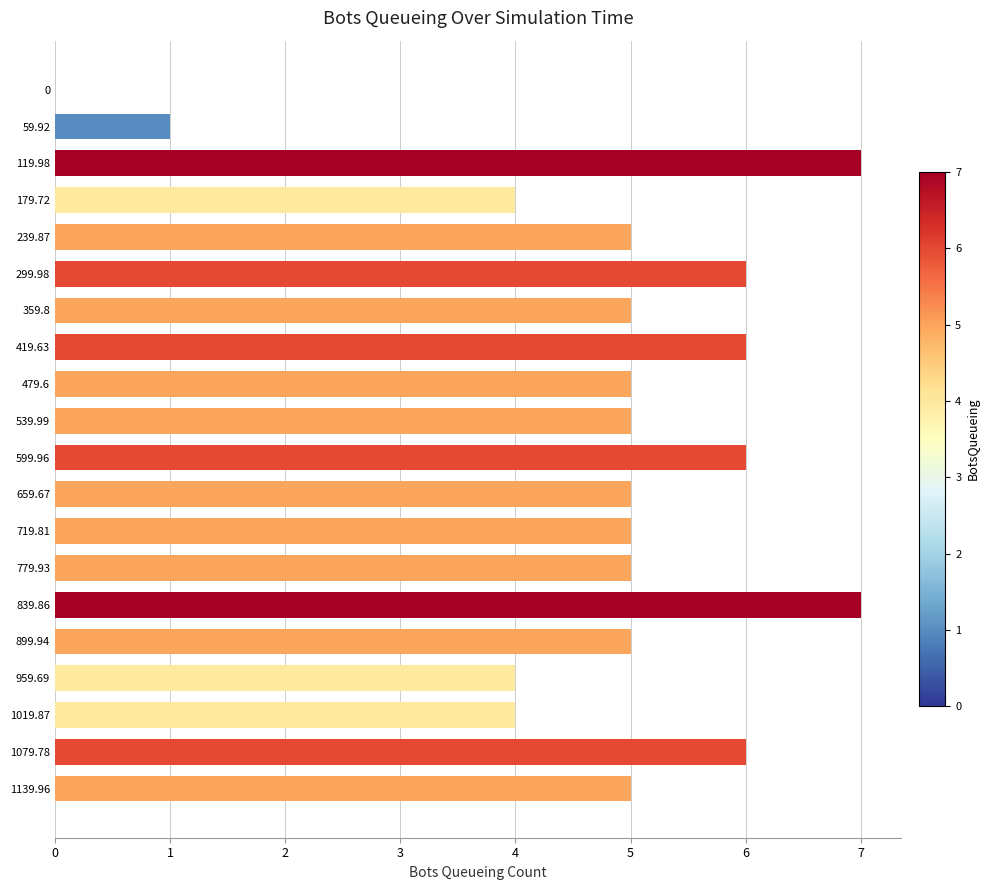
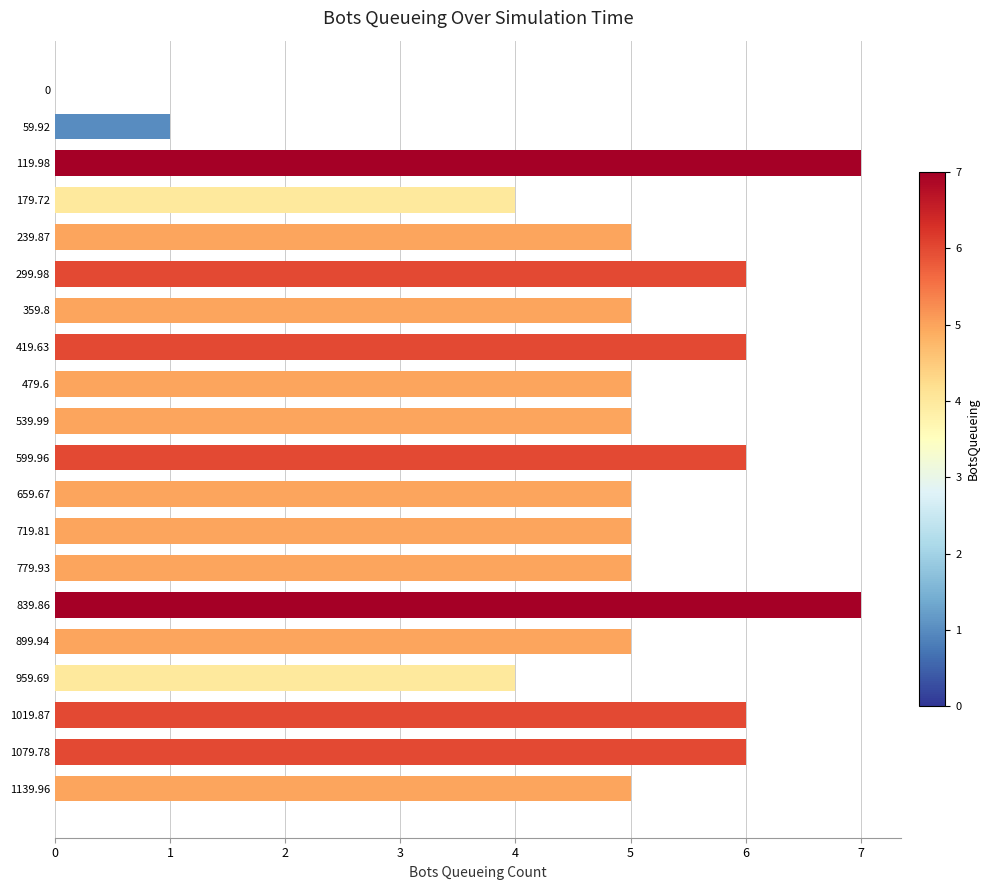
  {
    "0": 0,
    "59.92": 1,
    "119.98": 7,
    "179.72": 4,
    "239.87": 5,
    "299.98": 6,
    "359.8": 5,
    "419.63": 6,
    "479.6": 5,
    "539.99": 5,
    "599.96": 6,
    "659.67": 5,
    "719.81": 5,
    "779.93": 5,
    "839.86": 7,
    "899.94": 5,
    "959.69": 4,
-   "1019.87": 4,
+   "1019.87": 6,
    "1079.78": 6,
    "1139.96": 5
  }
